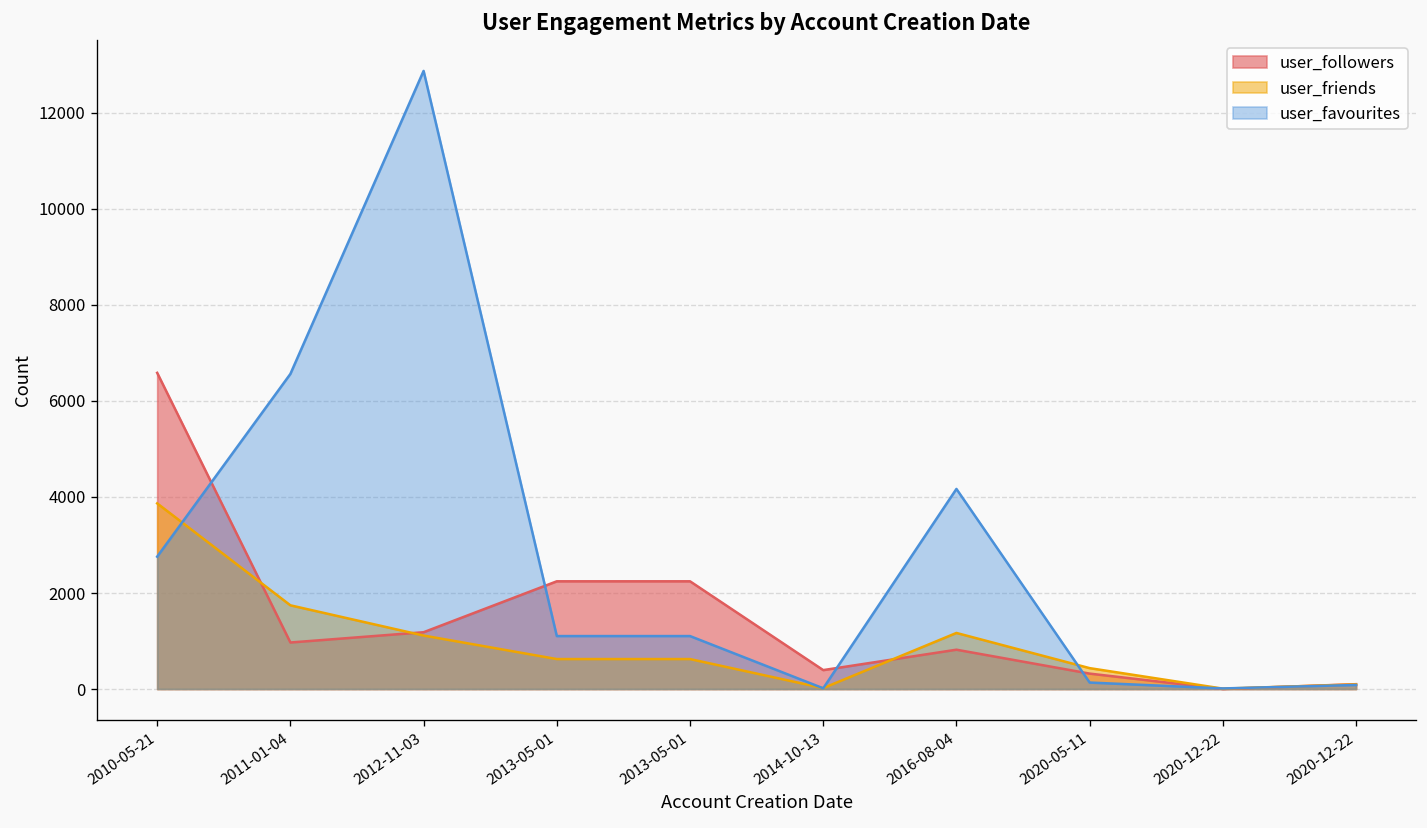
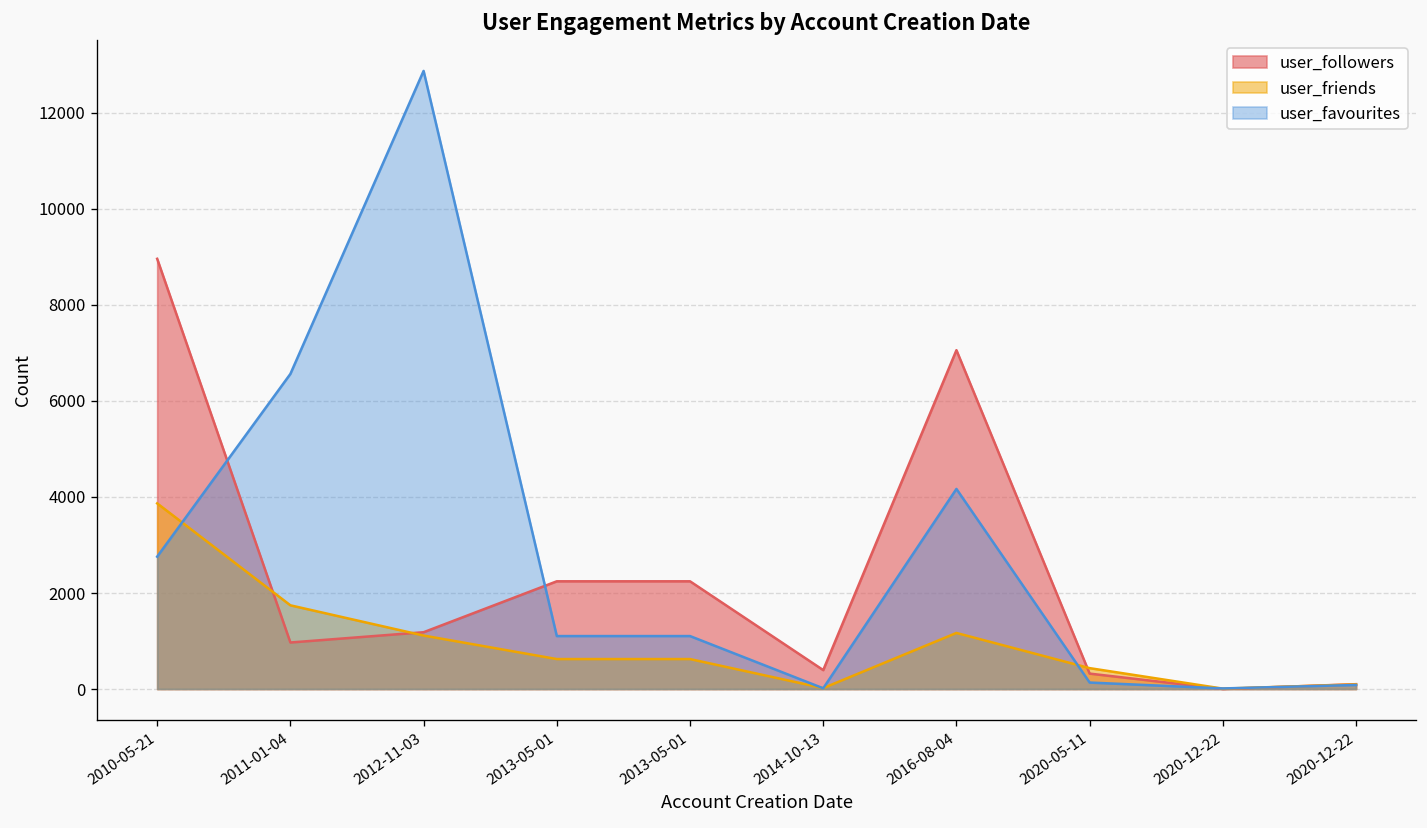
  {
    "user_followers": {
-     "2010-05-21": 6600,
+     "2010-05-21": 9000,
      "2011-01-04": 1000,
      "2012-11-03": 1200,
      "2014-10-13": 400,
-     "2016-08-04": 800,
+     "2016-08-04": 7100,
      "2020-05-11": 300
    },
    "user_friends": {
      "2010-05-21": 3900,
      "2011-01-04": 1700,
      "2012-11-03": 1100,
      "2016-08-04": 1200,
      "2020-05-11": 400
    },
    "user_favourites": {
      "2010-05-21": 2800,
      "2011-01-04": 6600,
      "2012-11-03": 12900,
      "2016-08-04": 4200,
      "2020-05-11": 100
    }
  }
